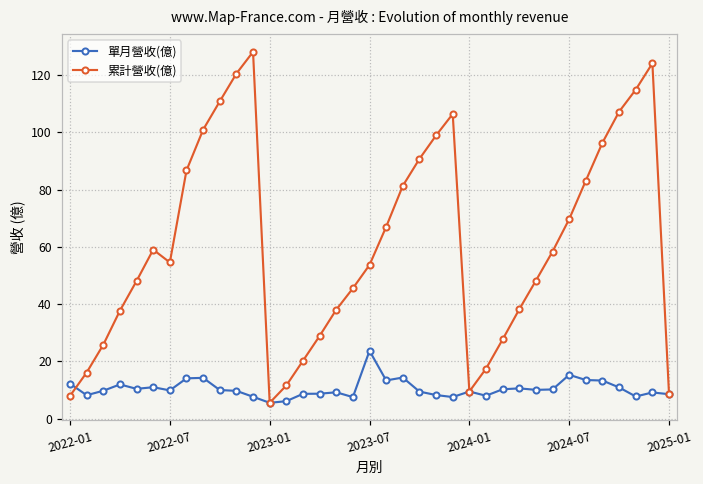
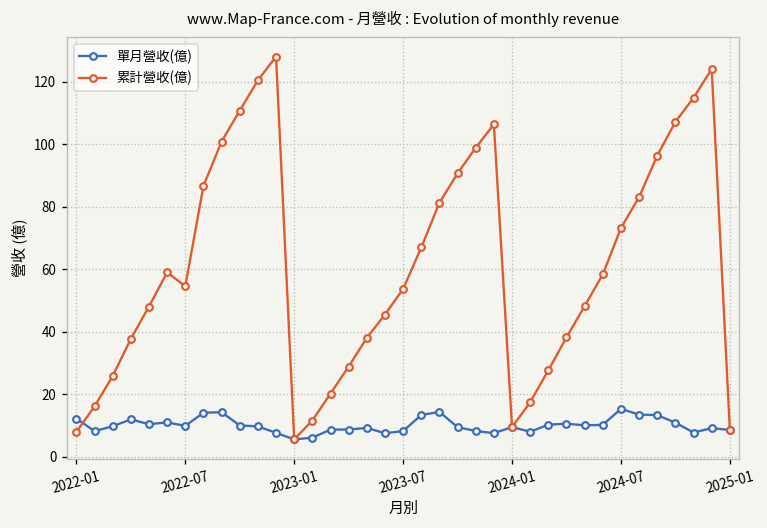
  {
    "單月營收(億)": {
      "2022-01": 12,
      "2022-07": 10,
-     "2023-07": 24,
+     "2023-07": 8,
      "2024-07": 15
    },
    "累計營收(億)": {
      "2022-01": 8,
      "2022-07": 55,
      "2023-07": 54,
-     "2024-07": 70
+     "2024-07": 73
    }
  }
